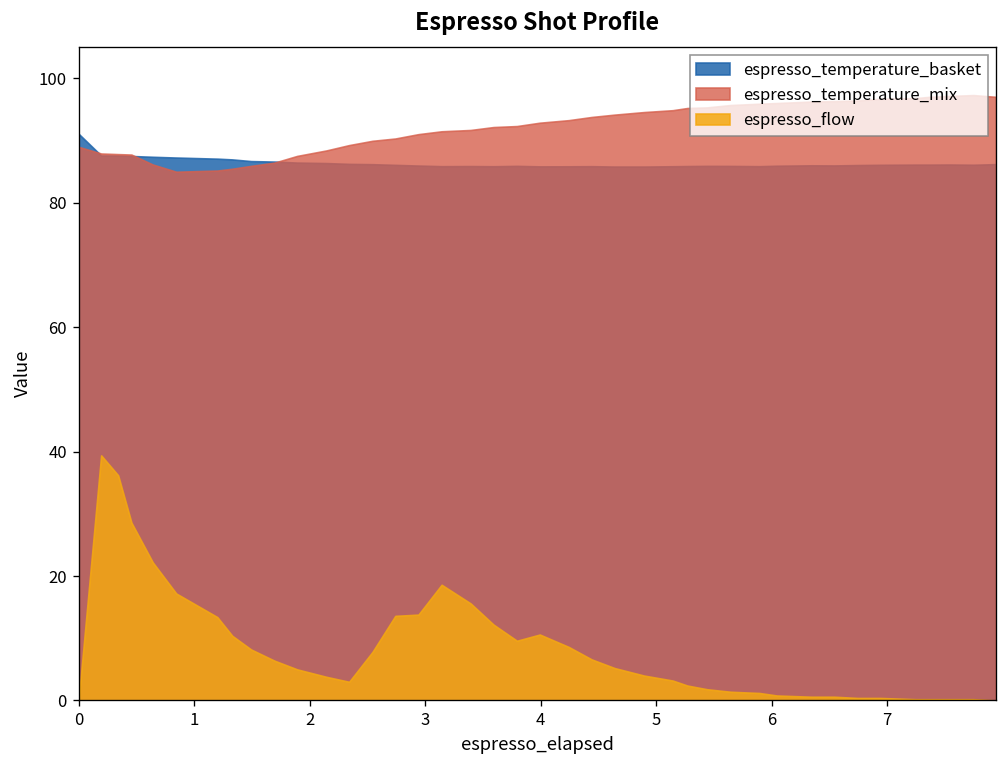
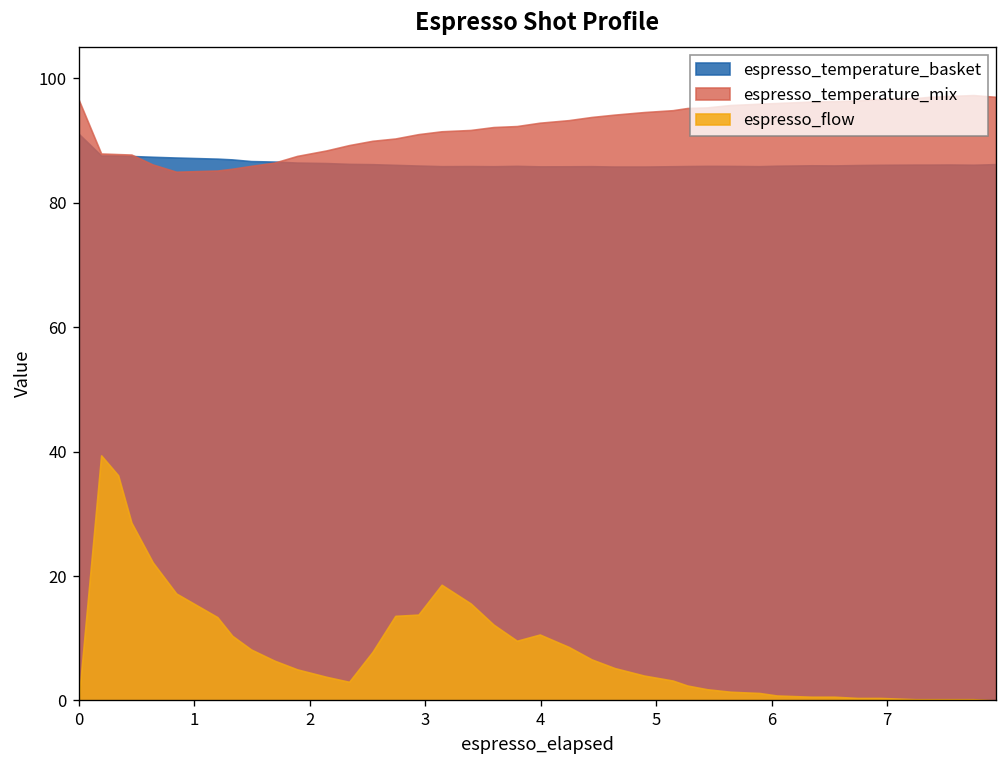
  {
    "espresso_temperature_basket": {
      "0": 91
    },
    "espresso_temperature_mix": {
-     "0": 89
+     "0": 97
    },
    "espresso_flow": {
      "0": 0
    }
  }
